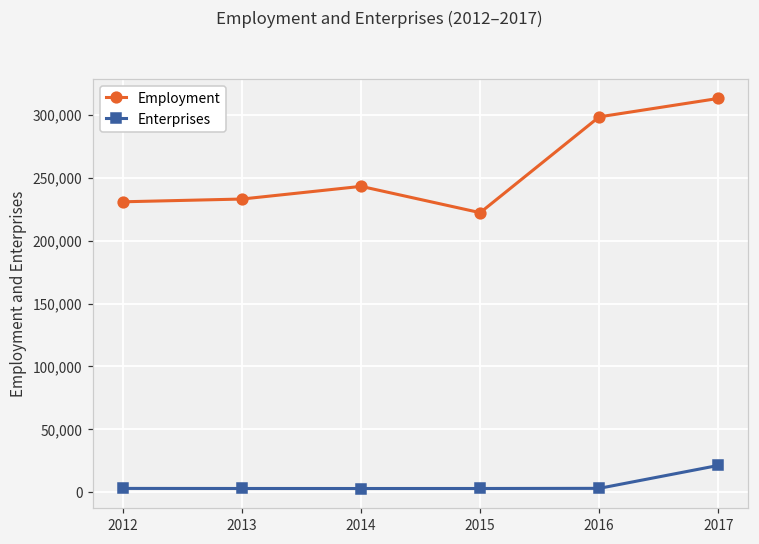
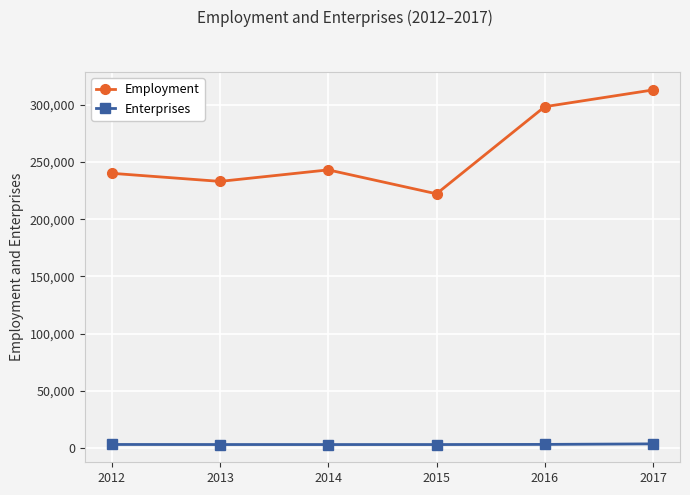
  {
    "Employment": {
-     "2012": "231,000",
+     "2012": "240,000",
      "2013": "233,000",
      "2014": "243,000",
      "2015": "222,000",
      "2016": "298,000",
      "2017": "313,000"
    },
    "Enterprises": {
      "2012": "3,000",
      "2013": "3,000",
      "2014": "3,000",
      "2015": "3,000",
      "2016": "3,000",
-     "2017": "21,000"
+     "2017": "4,000"
    }
  }
